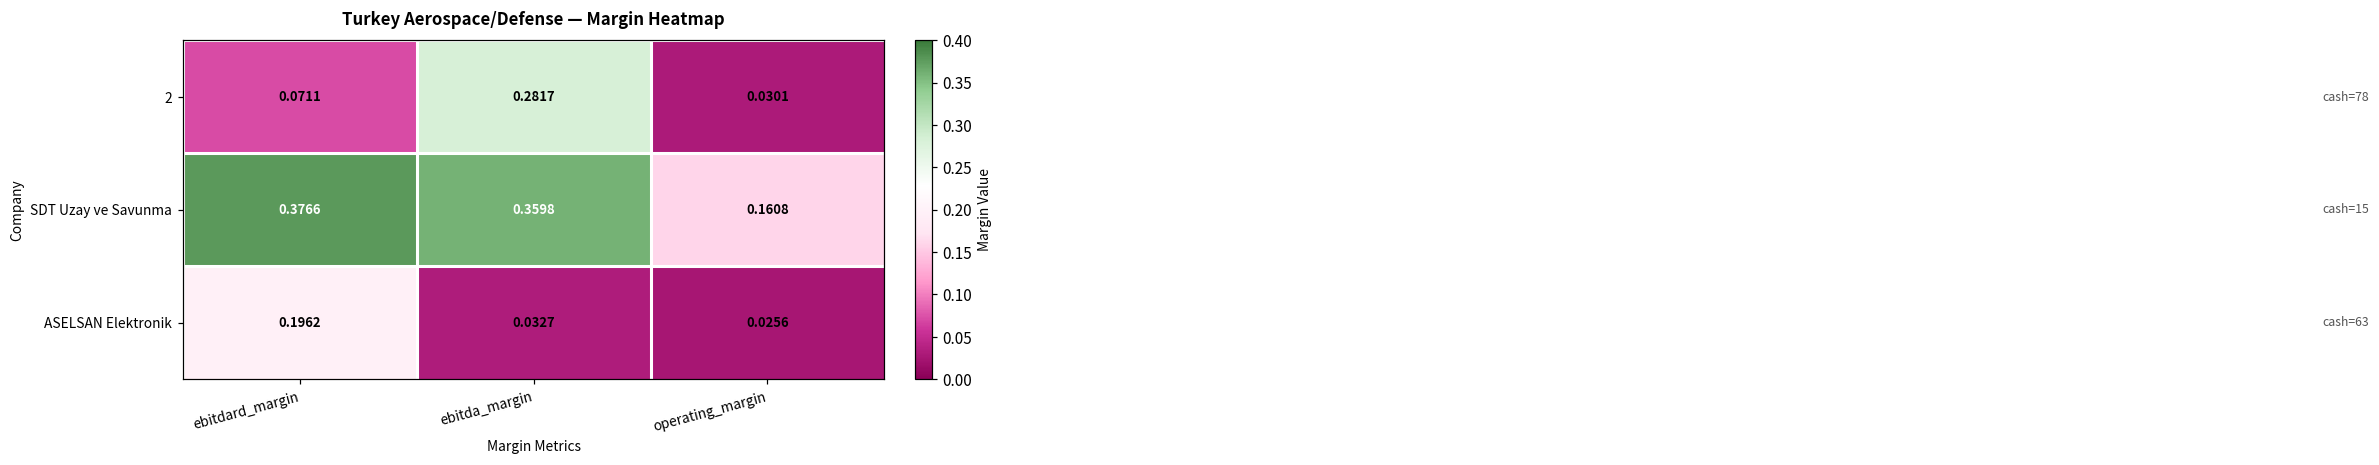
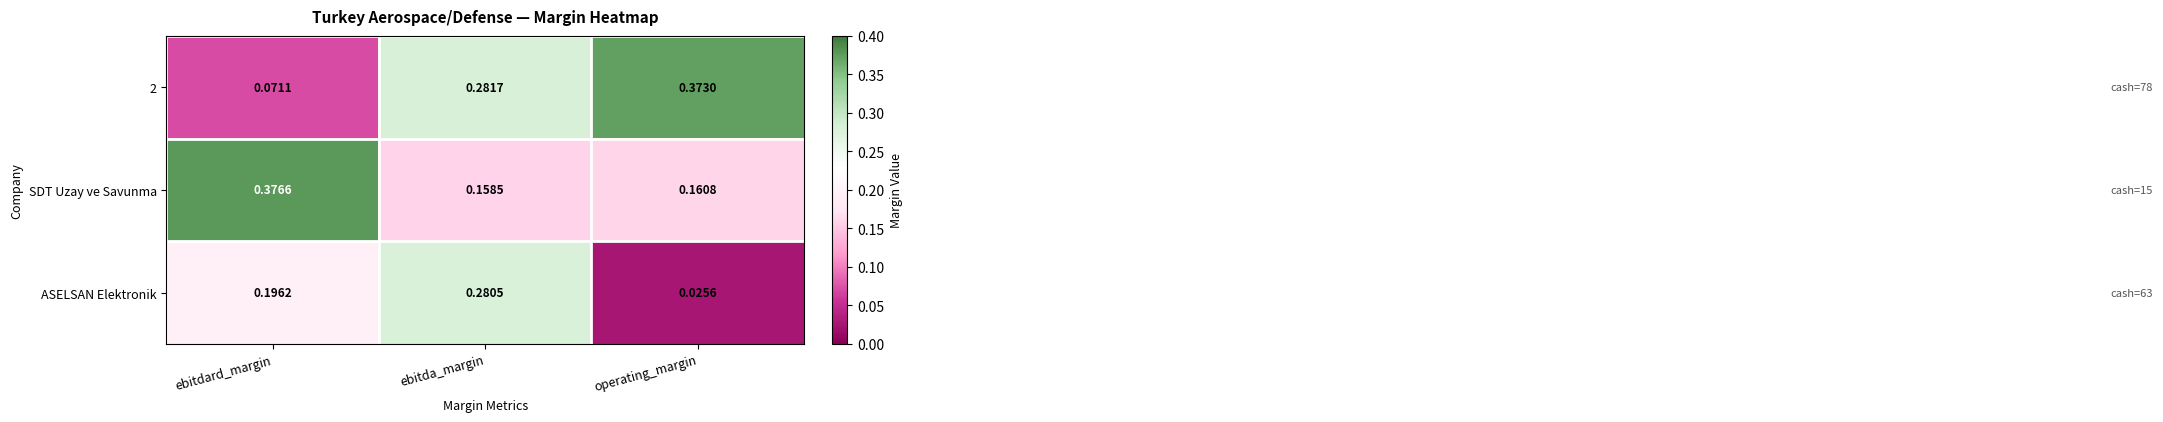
  {
    "2": {
      "ebitdard_margin": 0.0711,
      "ebitda_margin": 0.2817,
-     "operating_margin": 0.0301
+     "operating_margin": 0.3730
    },
    "SDT Uzay ve Savunma": {
      "ebitdard_margin": 0.3766,
-     "ebitda_margin": 0.3598,
+     "ebitda_margin": 0.1585,
      "operating_margin": 0.1608
    },
    "ASELSAN Elektronik": {
      "ebitdard_margin": 0.1962,
-     "ebitda_margin": 0.0327,
+     "ebitda_margin": 0.2805,
      "operating_margin": 0.0256
    }
  }
